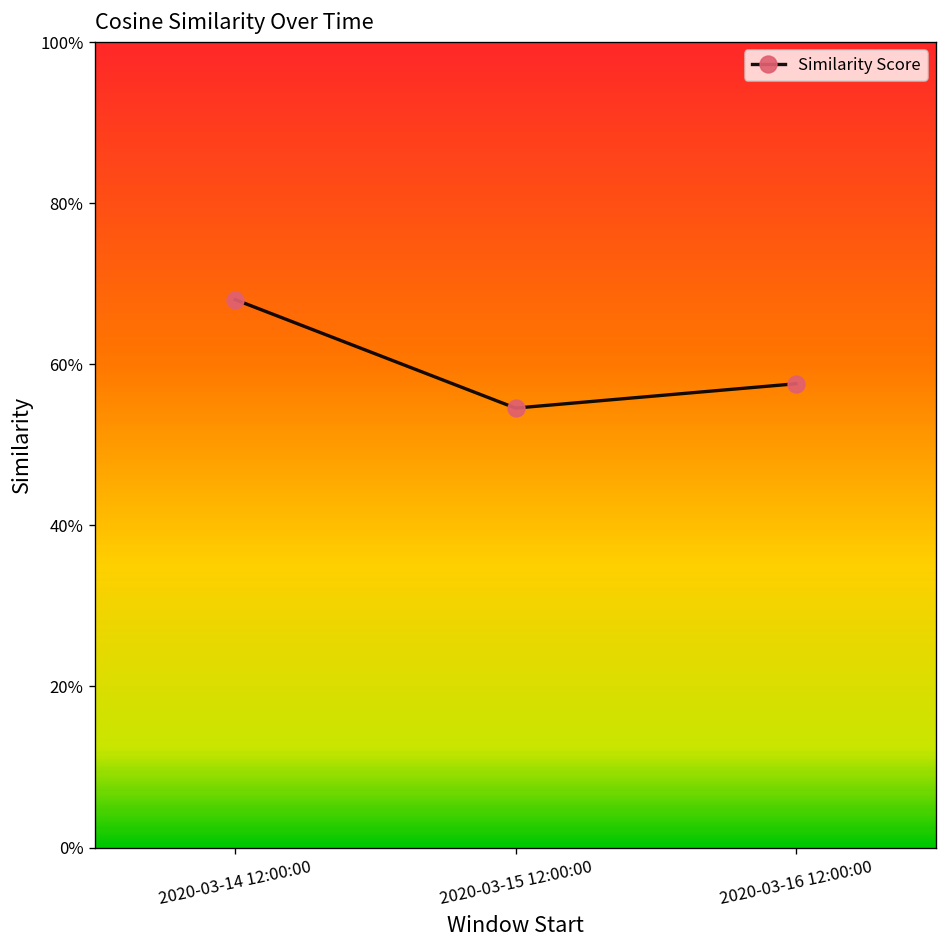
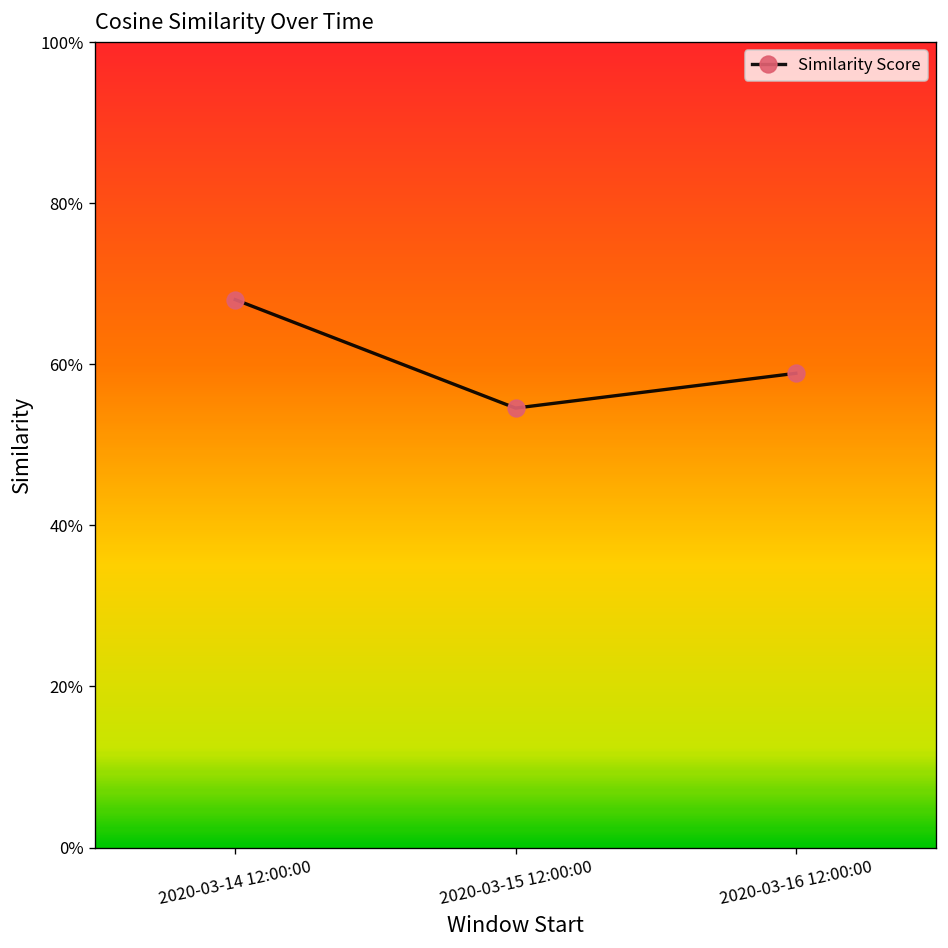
  {
    "2020-03-14 12:00:00": "68%",
    "2020-03-15 12:00:00": "55%",
-   "2020-03-16 12:00:00": "58%"
+   "2020-03-16 12:00:00": "59%"
  }
